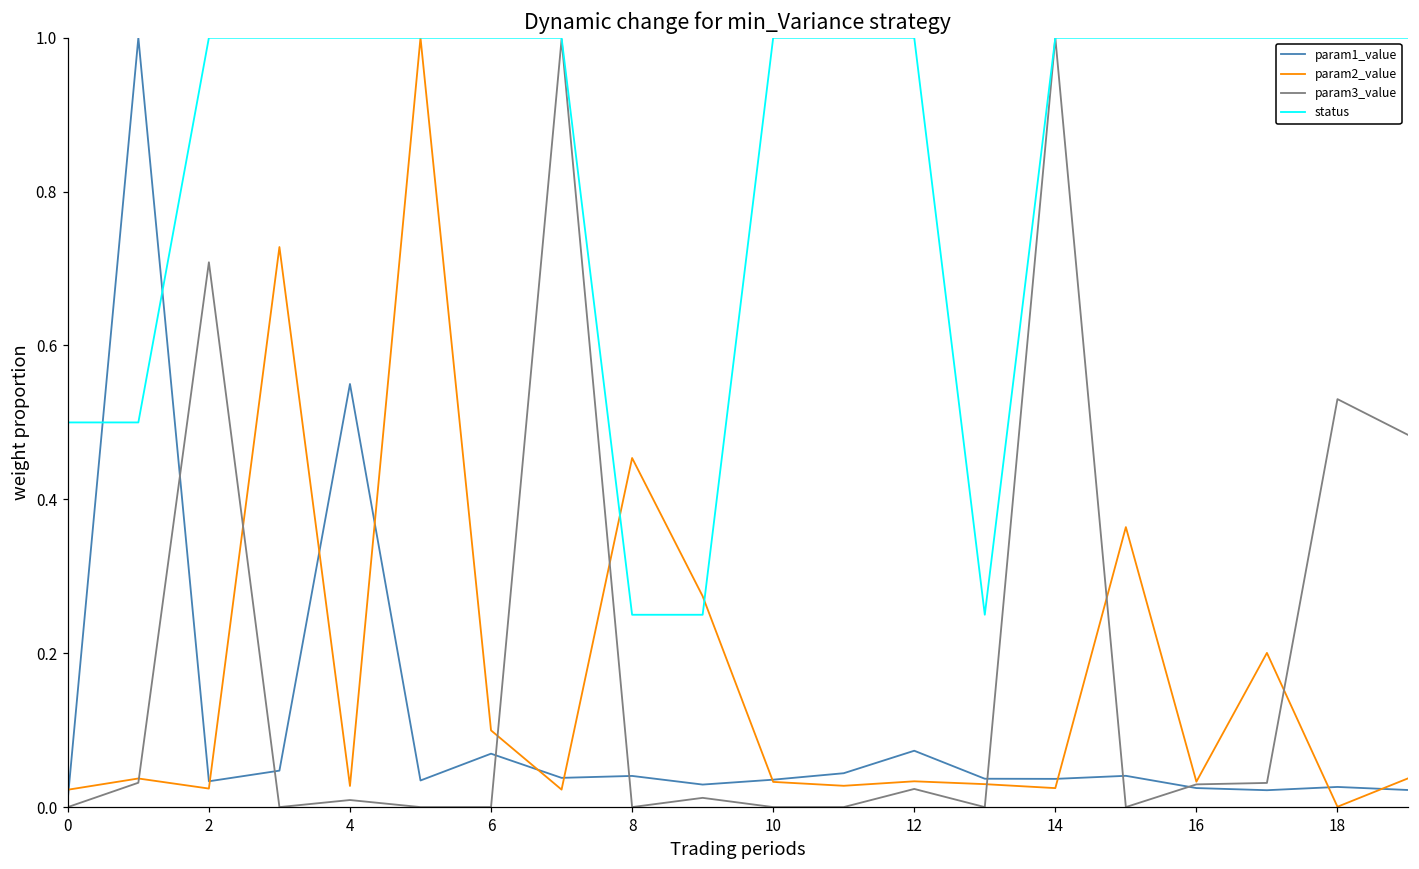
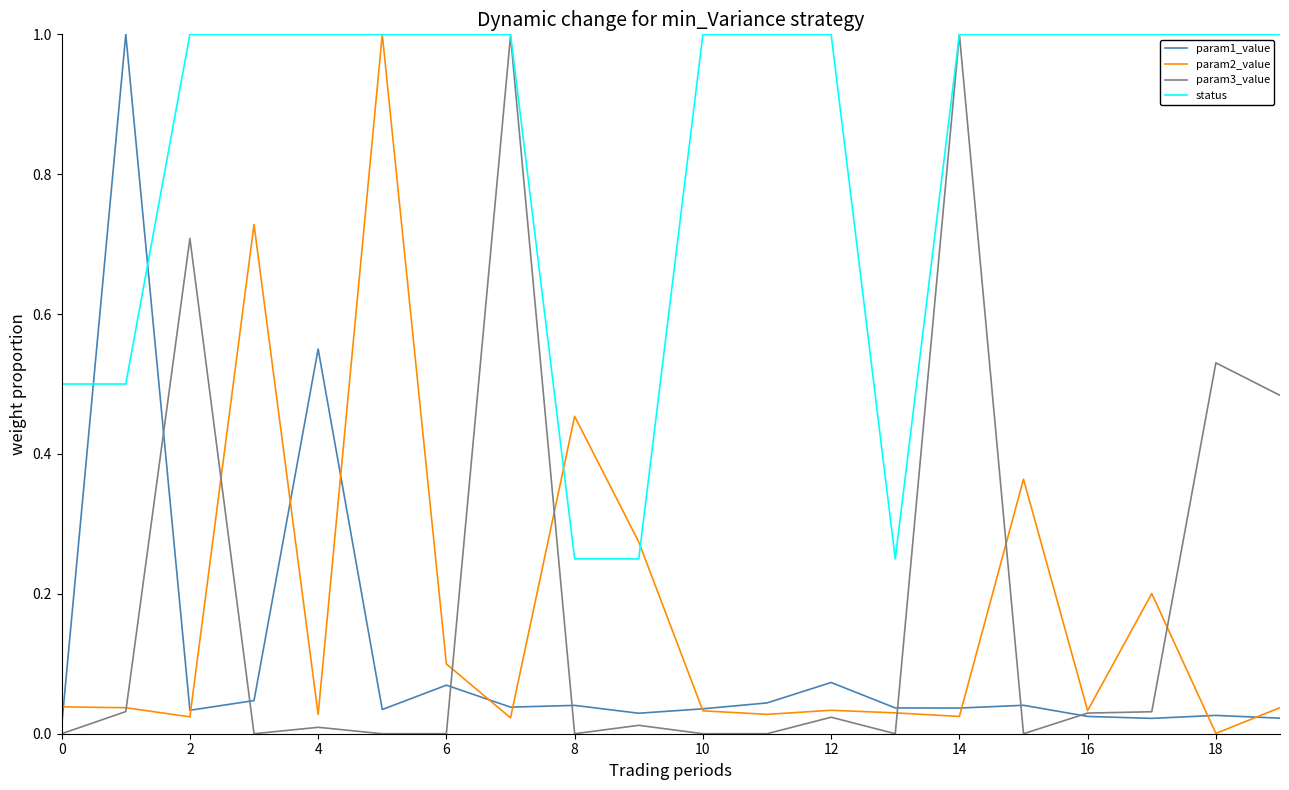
  {
    "param1_value": {
      "0": 0.01,
      "2": 0.03,
      "4": 0.55,
      "6": 0.07,
      "8": 0.04,
      "12": 0.07,
      "14": 0.04,
      "16": 0.02,
      "18": 0.03
    },
    "param2_value": {
-     "0": 0.02,
+     "0": 0.04,
      "2": 0.02,
      "4": 0.03,
      "6": 0.10,
      "8": 0.45,
      "12": 0.03,
      "14": 0.02,
      "18": 0.00
    },
    "param3_value": {
      "0": 0.00,
      "2": 0.71,
      "4": 0.01,
      "6": 0.00,
      "8": 0.00,
      "10": 0.00,
      "12": 0.02,
      "18": 0.53
    },
    "status": {
      "0": 0.50,
      "2": 1.00,
      "4": 1.00,
      "6": 1.00,
      "8": 0.25,
      "10": 1.00,
      "12": 1.00,
      "16": 1.00,
      "18": 1.00
    }
  }
